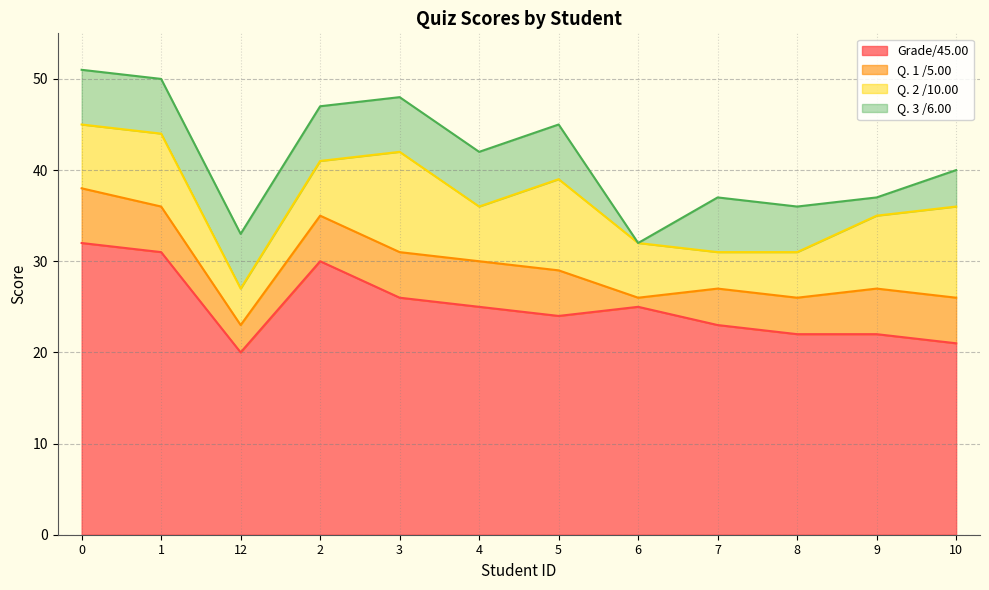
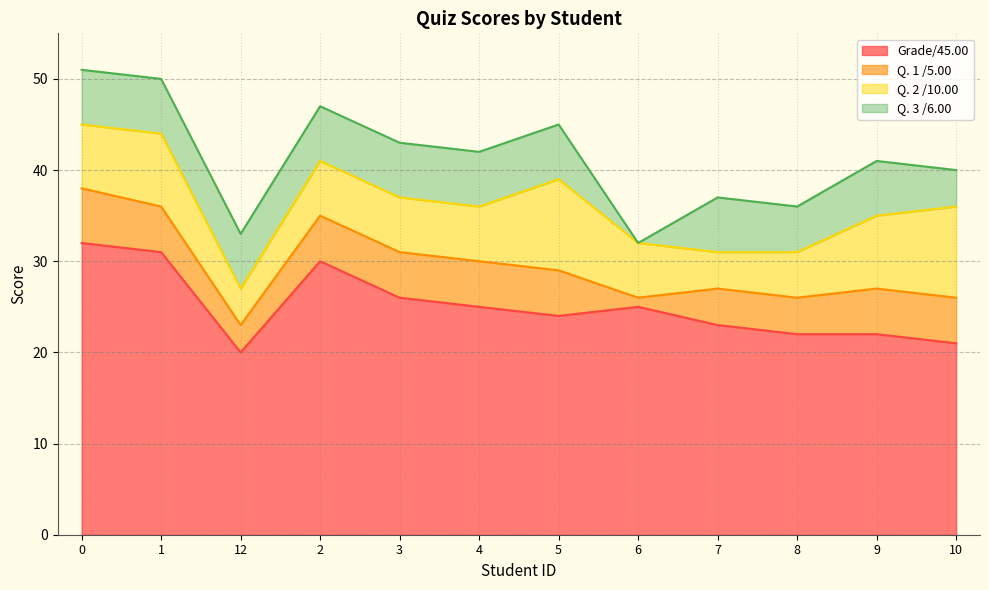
  {
    "Grade/45.00": {
      "0": 32,
      "1": 31,
      "12": 20,
      "2": 30,
      "3": 26,
      "4": 25,
      "5": 24,
      "6": 25,
      "7": 23,
      "8": 22,
      "9": 22,
      "10": 21
    },
    "Q. 1 /5.00": {
      "0": 6,
      "1": 5,
      "12": 3,
      "2": 5,
      "3": 5,
      "4": 5,
      "5": 5,
      "6": 1,
      "7": 4,
      "8": 4,
      "9": 5,
      "10": 5
    },
    "Q. 2 /10.00": {
      "0": 7,
      "1": 8,
      "12": 4,
      "2": 6,
-     "3": 11,
+     "3": 6,
      "4": 6,
      "5": 10,
      "7": 4,
      "8": 5,
      "9": 8,
      "10": 10
    },
    "Q. 3 /6.00": {
      "0": 6,
      "1": 6,
      "12": 6,
      "2": 6,
      "3": 6,
      "4": 6,
      "5": 6,
      "7": 6,
      "8": 5,
-     "9": 2,
+     "9": 6,
      "10": 4
    }
  }
